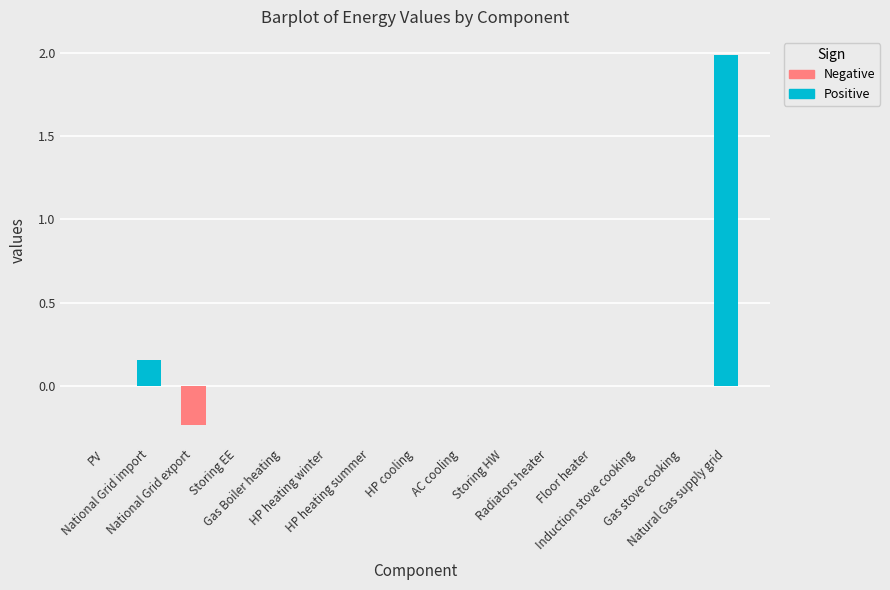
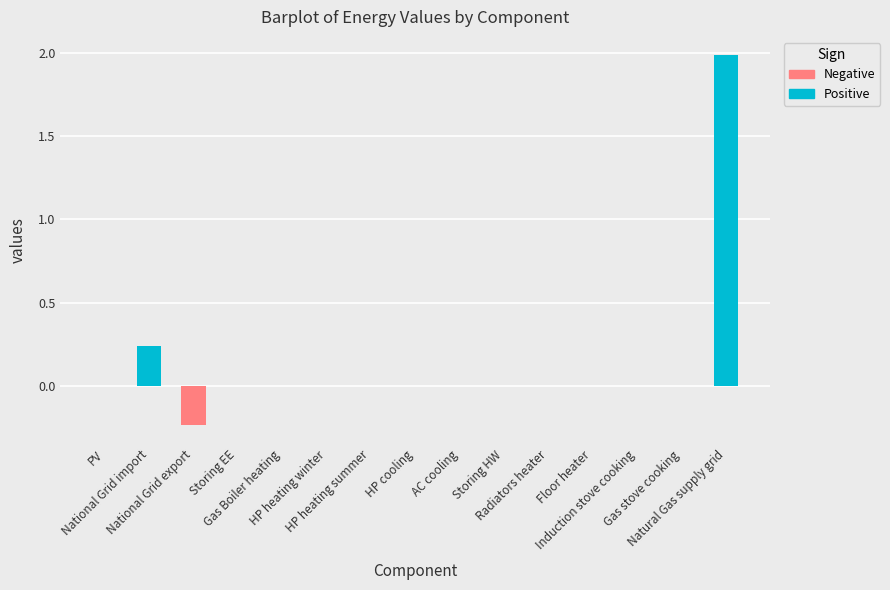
  {
    "Positive": {
      "PV": 0.00,
-     "National Grid import": 0.16,
+     "National Grid import": 0.24,
      "National Grid export": 0.00,
      "Storing EE": 0.00,
      "Gas Boiler heating": 0.00,
      "HP heating winter": 0.00,
      "HP heating summer": 0.00,
      "HP cooling": 0.00,
      "AC cooling": 0.00,
      "Storing HW": 0.00,
      "Radiators heater": 0.00,
      "Floor heater": 0.00,
      "Induction stove cooking": 0.00,
      "Gas stove cooking": 0.00,
      "Natural Gas supply grid": 1.99
    },
    "Negative": {
      "PV": 0.00,
      "National Grid import": 0.00,
      "National Grid export": -0.24,
      "Storing EE": 0.00,
      "Gas Boiler heating": 0.00,
      "HP heating winter": 0.00,
      "HP heating summer": 0.00,
      "HP cooling": 0.00,
      "AC cooling": 0.00,
      "Storing HW": 0.00,
      "Radiators heater": 0.00,
      "Floor heater": 0.00,
      "Induction stove cooking": 0.00,
      "Gas stove cooking": 0.00,
      "Natural Gas supply grid": 0.00
    }
  }
